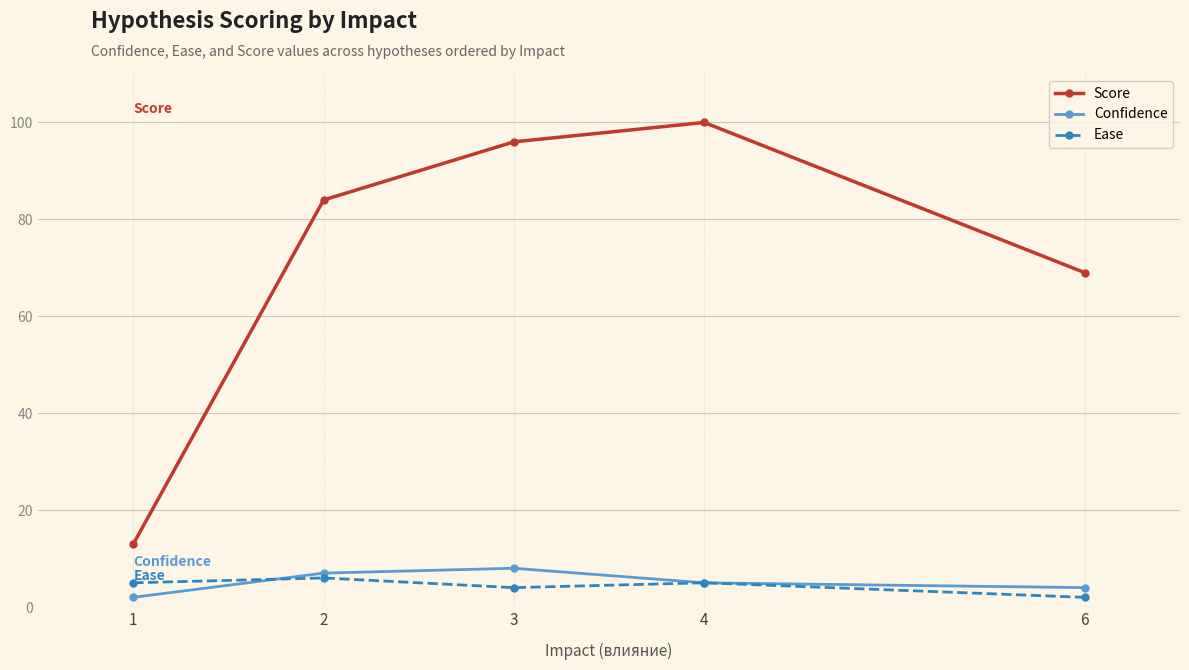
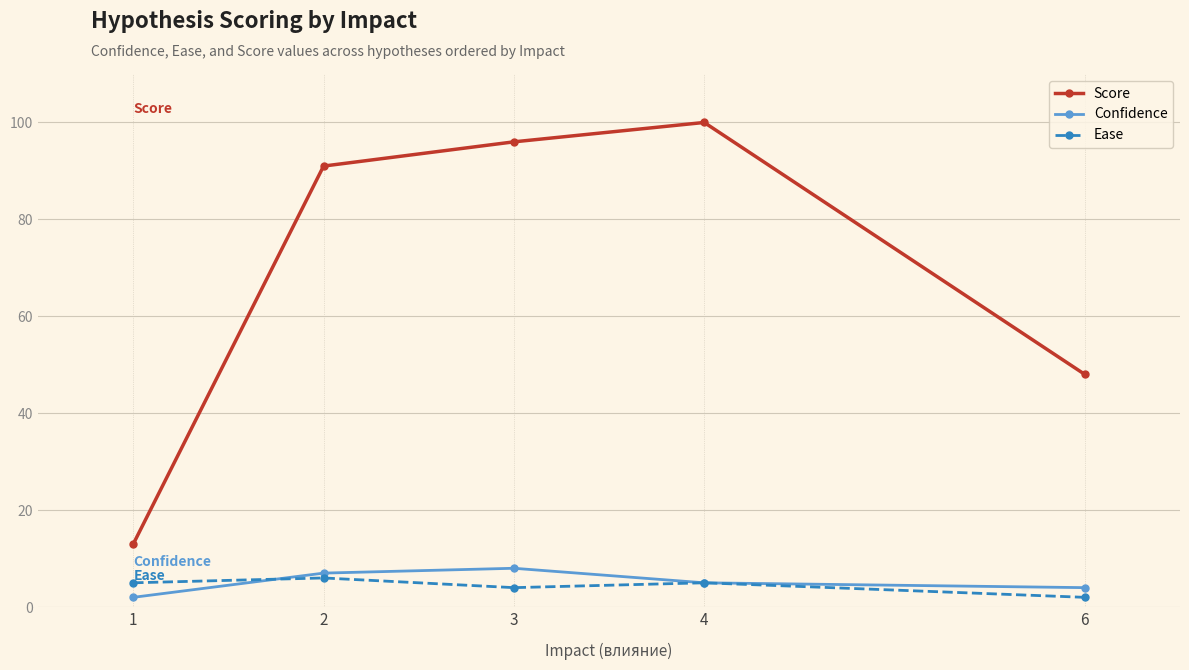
  {
    "Score": {
      "1": 13,
-     "2": 84,
+     "2": 91,
      "3": 96,
      "4": 100,
-     "6": 69
+     "6": 48
    }
  }
